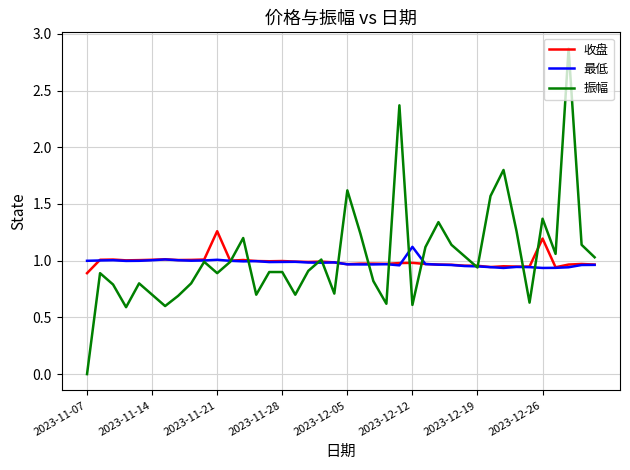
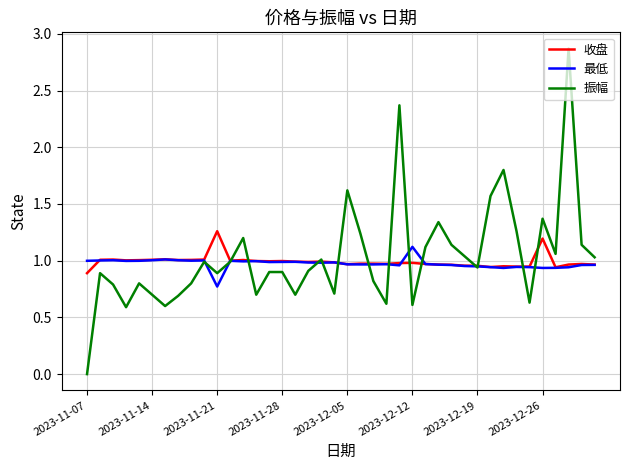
  {
    "收盘": {
      "2023-11-07": 0.89,
      "2023-11-21": 1.26,
      "2023-12-12": 0.98,
      "2023-12-26": 1.20
    },
    "最低": {
      "2023-11-07": 1.00,
-     "2023-11-21": 1.01,
+     "2023-11-21": 0.77,
      "2023-12-12": 1.12,
      "2023-12-26": 0.94
    },
    "振幅": {
      "2023-11-07": 0.00,
      "2023-11-14": 0.70,
      "2023-11-21": 0.89,
      "2023-11-28": 0.90,
      "2023-12-05": 1.62,
      "2023-12-12": 0.61,
      "2023-12-26": 1.37
    }
  }
